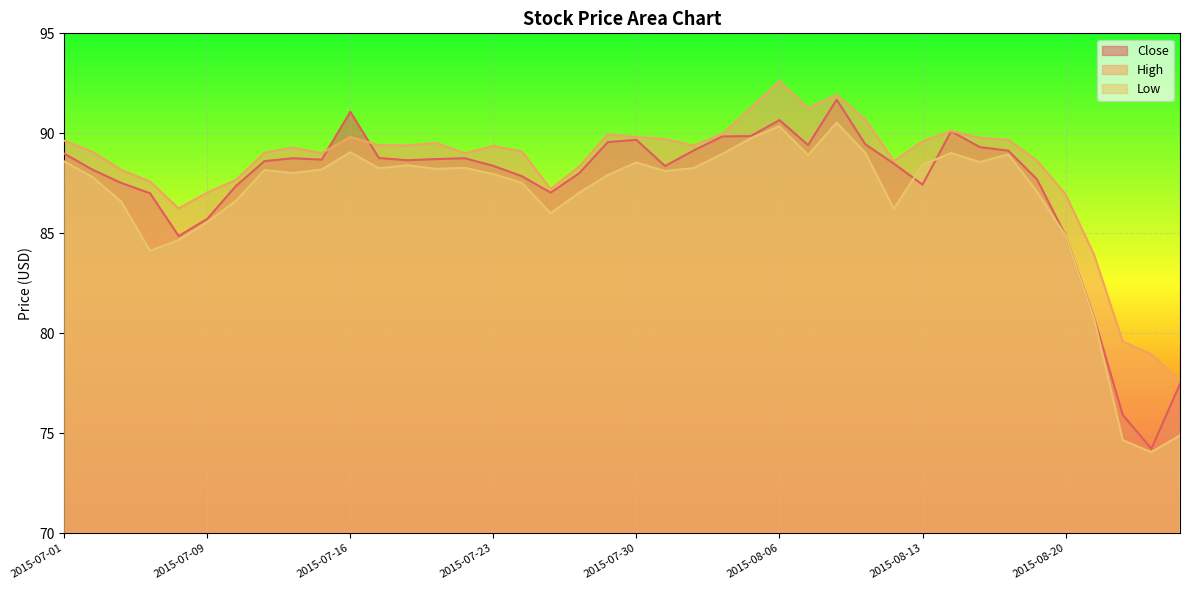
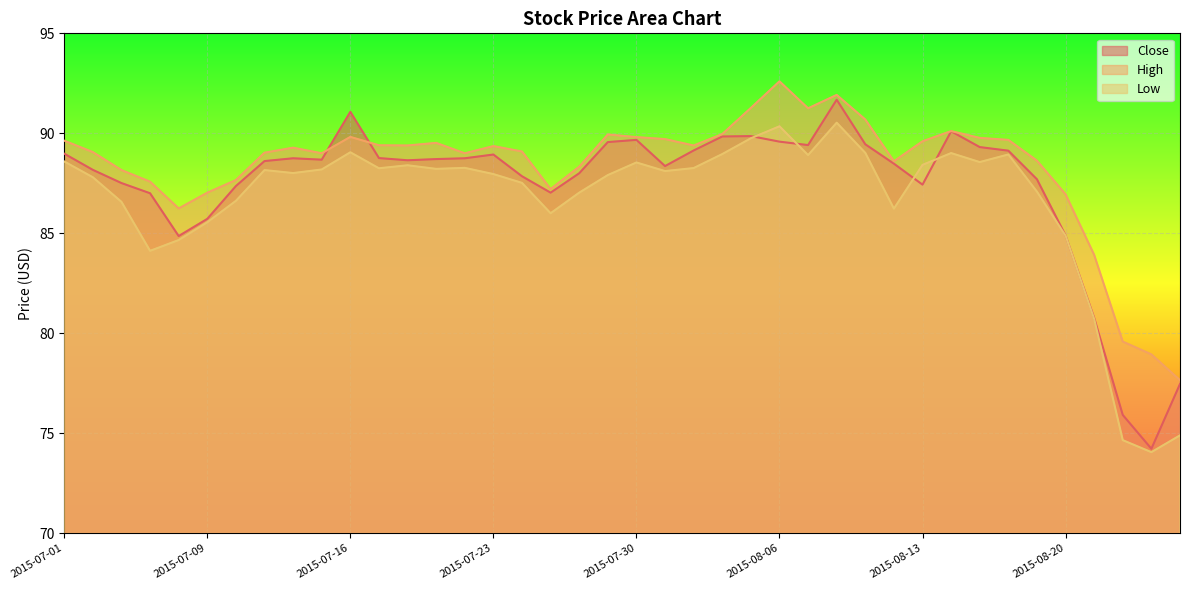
  {
    "Close": {
      "2015-07-01": 89.0,
      "2015-07-09": 85.7,
      "2015-07-16": 91.1,
-     "2015-07-23": 88.4,
+     "2015-07-23": 88.9,
      "2015-07-30": 89.7,
-     "2015-08-06": 90.7,
+     "2015-08-06": 89.6,
      "2015-08-13": 87.4
    }
  }
